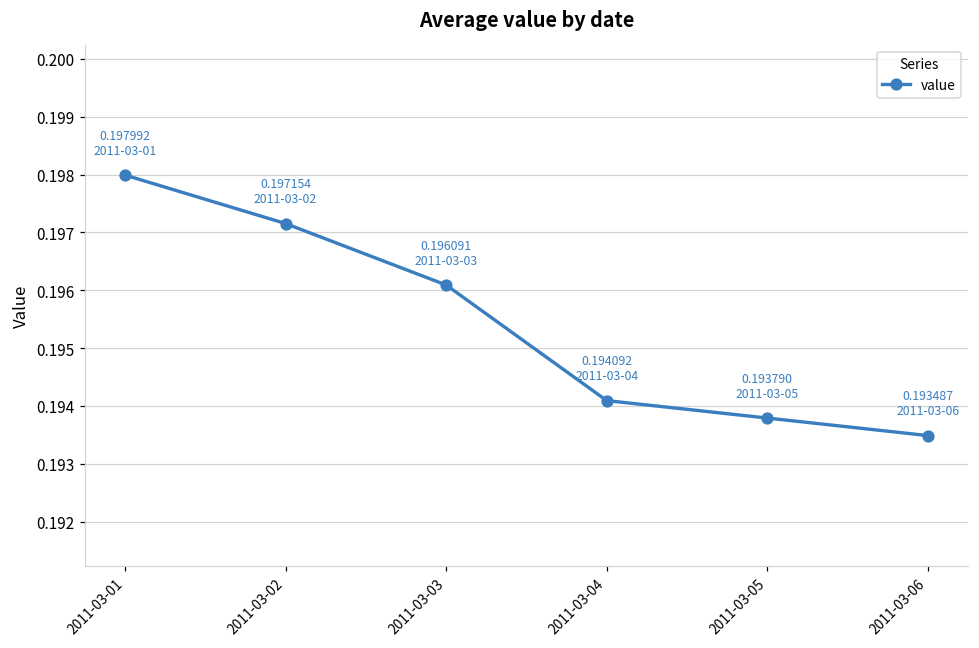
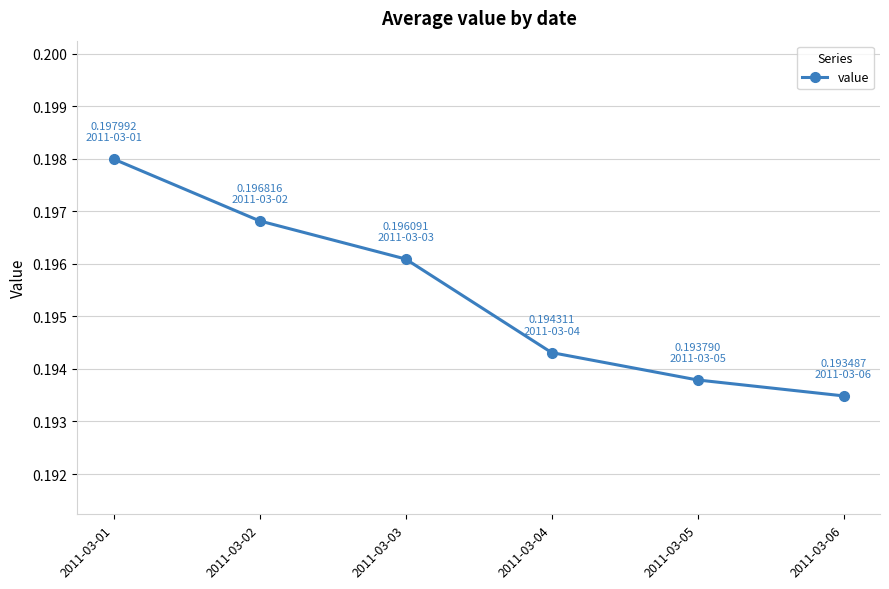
  {
    "2011-03-01": 0.197992,
-   "2011-03-02": 0.197154,
+   "2011-03-02": 0.196816,
    "2011-03-03": 0.196091,
-   "2011-03-04": 0.194092,
+   "2011-03-04": 0.194311,
    "2011-03-05": 0.193790,
    "2011-03-06": 0.193487
  }
